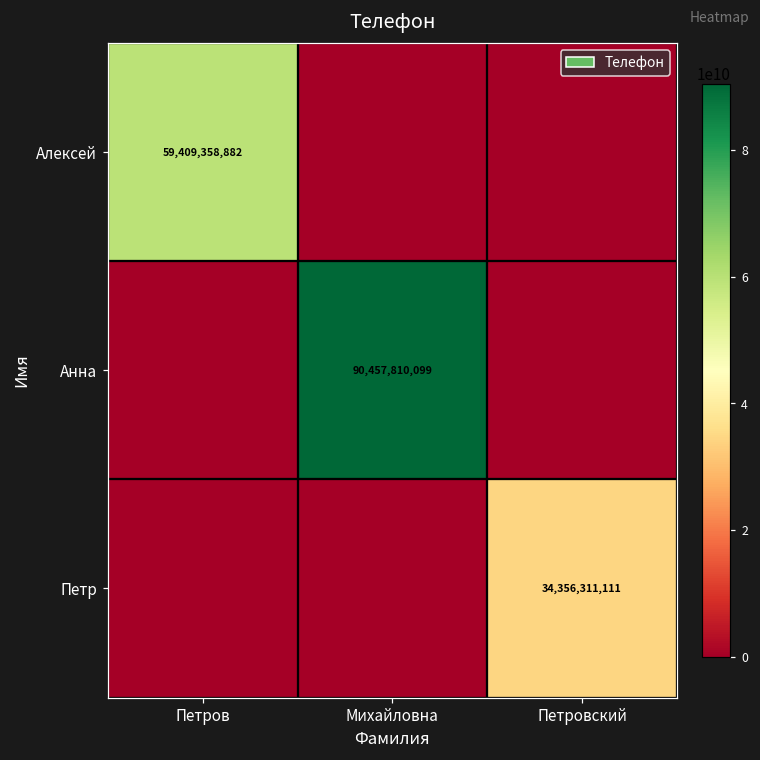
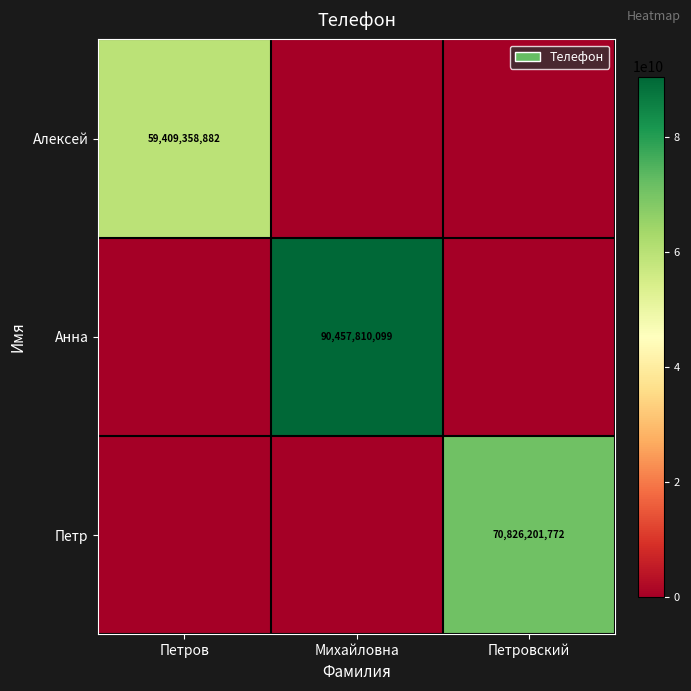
  {
    "Алексей": {
      "Петров": "59,409,358,882"
    },
    "Анна": {
      "Михайловна": "90,457,810,099"
    },
    "Петр": {
-     "Петровский": "34,356,311,111"
+     "Петровский": "70,826,201,772"
    }
  }
